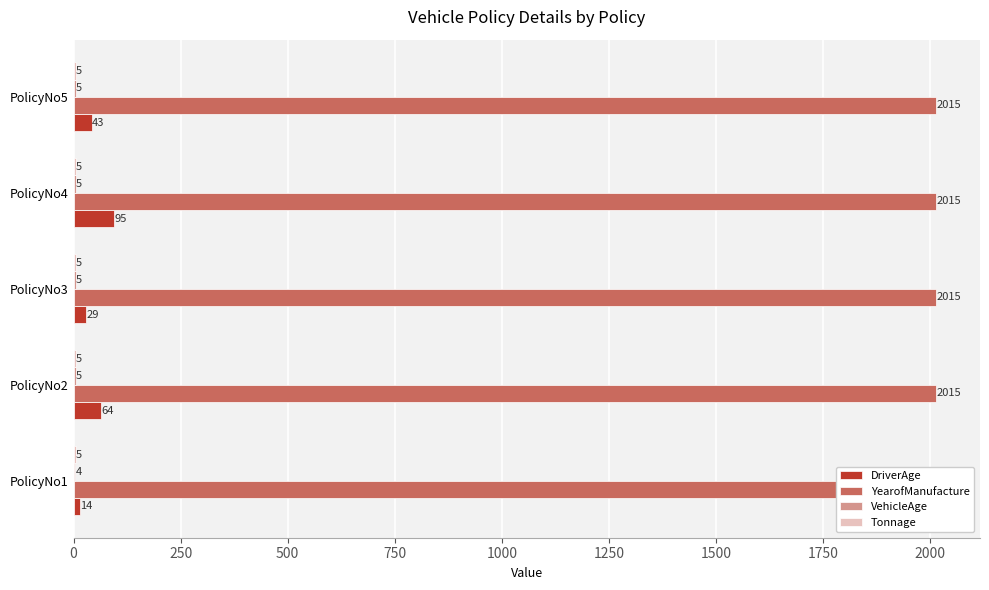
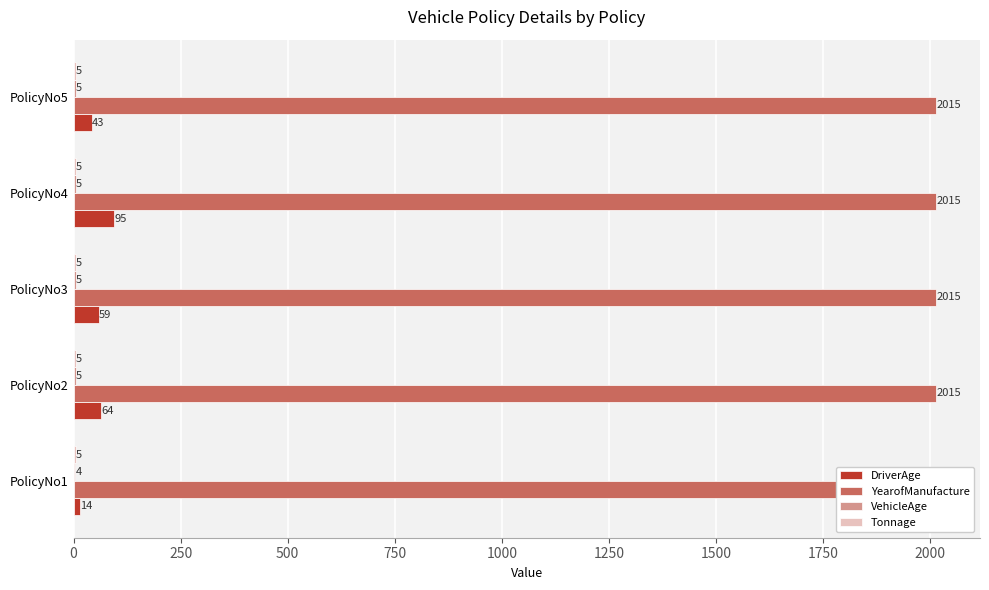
  {
    "DriverAge": {
      "PolicyNo5": 43,
      "PolicyNo4": 95,
-     "PolicyNo3": 29,
+     "PolicyNo3": 59,
      "PolicyNo2": 64,
      "PolicyNo1": 14
    },
    "YearofManufacture": {
      "PolicyNo5": 2015,
      "PolicyNo4": 2015,
      "PolicyNo3": 2015,
      "PolicyNo2": 2015
    },
    "VehicleAge": {
      "PolicyNo5": 5,
      "PolicyNo4": 5,
      "PolicyNo3": 5,
      "PolicyNo2": 5,
      "PolicyNo1": 4
    },
    "Tonnage": {
      "PolicyNo5": 5,
      "PolicyNo4": 5,
      "PolicyNo3": 5,
      "PolicyNo2": 5,
      "PolicyNo1": 5
    }
  }
